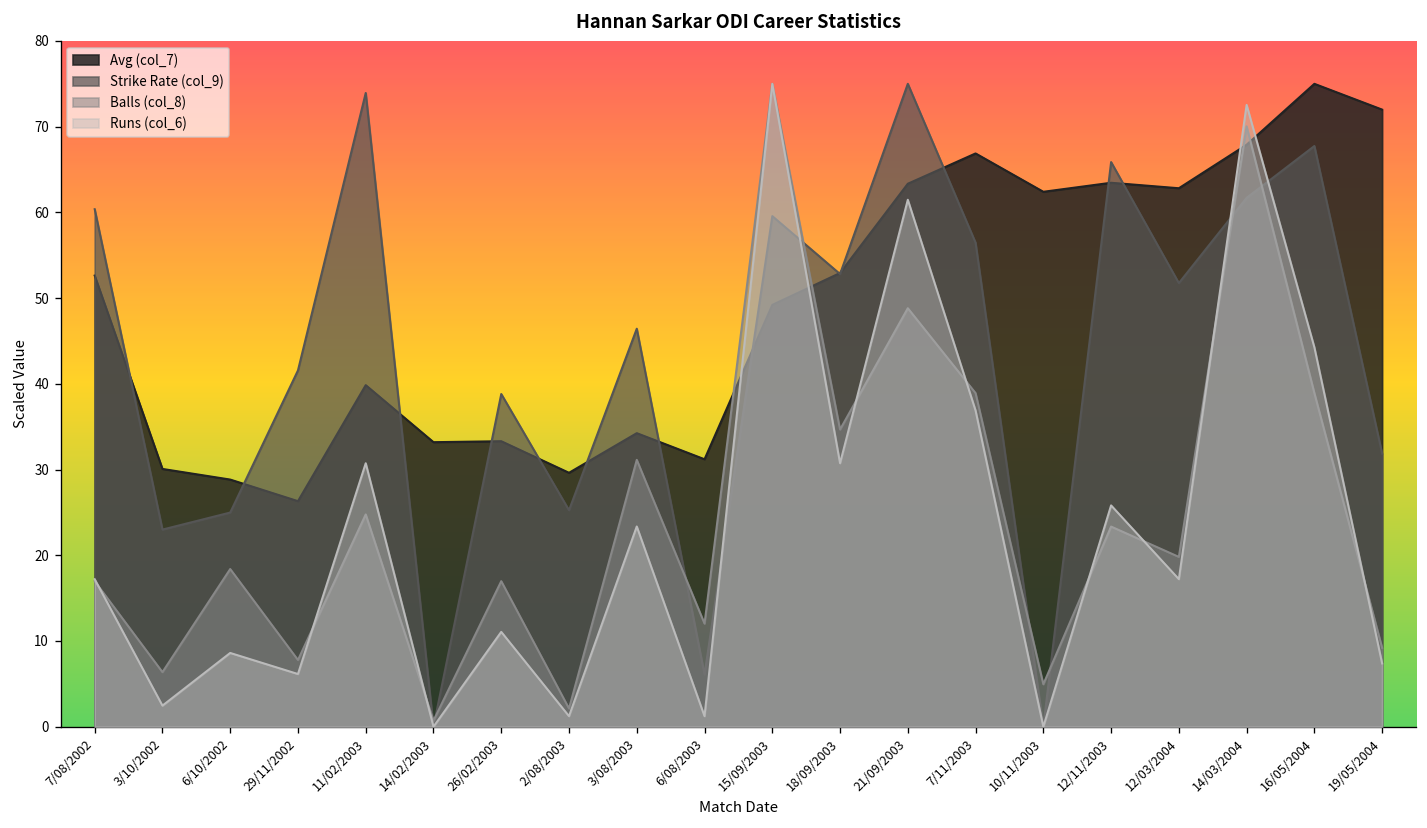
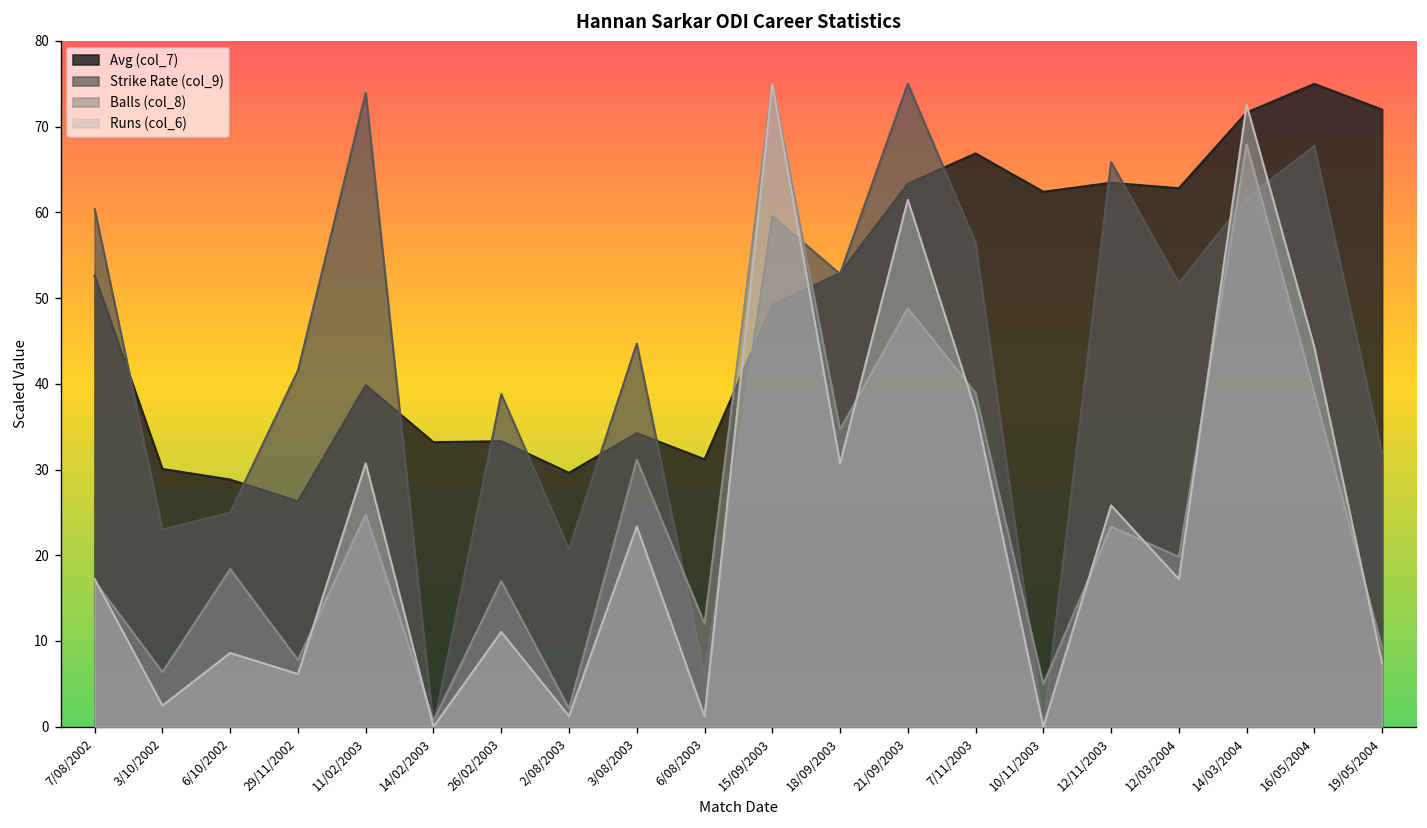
  {
    "Avg (col_7)": {
      "7/08/2002": 53,
      "3/10/2002": 30,
      "6/10/2002": 29,
      "29/11/2002": 26,
      "11/02/2003": 40,
      "14/02/2003": 33,
      "26/02/2003": 33,
      "2/08/2003": 30,
      "3/08/2003": 34,
      "6/08/2003": 31,
      "15/09/2003": 49,
      "21/09/2003": 63,
      "7/11/2003": 67,
      "10/11/2003": 62,
      "12/11/2003": 63,
      "12/03/2004": 63,
-     "14/03/2004": 68,
+     "14/03/2004": 72,
      "16/05/2004": 75,
      "19/05/2004": 72
    },
    "Strike Rate (col_9)": {
      "7/08/2002": 60,
      "3/10/2002": 23,
      "6/10/2002": 25,
      "29/11/2002": 42,
      "11/02/2003": 74,
      "26/02/2003": 39,
-     "2/08/2003": 25,
-     "3/08/2003": 46,
+     "2/08/2003": 21,
+     "3/08/2003": 45,
      "6/08/2003": 6,
      "15/09/2003": 60,
      "21/09/2003": 75,
      "7/11/2003": 56,
      "12/11/2003": 66,
      "12/03/2004": 52,
      "14/03/2004": 62,
      "16/05/2004": 68,
      "19/05/2004": 32
    },
    "Balls (col_8)": {
      "3/10/2002": 6,
      "6/10/2002": 18,
      "29/11/2002": 8,
      "11/02/2003": 25,
      "14/02/2003": 1,
      "26/02/2003": 17,
      "2/08/2003": 2,
      "3/08/2003": 31,
      "6/08/2003": 12,
      "18/09/2003": 35,
      "21/09/2003": 49,
      "7/11/2003": 39,
      "10/11/2003": 5,
      "12/11/2003": 23,
      "12/03/2004": 20,
-     "14/03/2004": 70,
+     "14/03/2004": 68,
      "16/05/2004": 39,
      "19/05/2004": 9
    },
    "Runs (col_6)": {
      "3/10/2002": 2,
      "6/10/2002": 9,
      "29/11/2002": 6,
      "11/02/2003": 31,
      "26/02/2003": 11,
      "2/08/2003": 1,
      "3/08/2003": 23,
      "6/08/2003": 1,
      "18/09/2003": 31,
      "21/09/2003": 61,
      "7/11/2003": 37,
      "12/11/2003": 26,
      "12/03/2004": 17,
      "14/03/2004": 73,
      "16/05/2004": 44,
      "19/05/2004": 7
    }
  }
